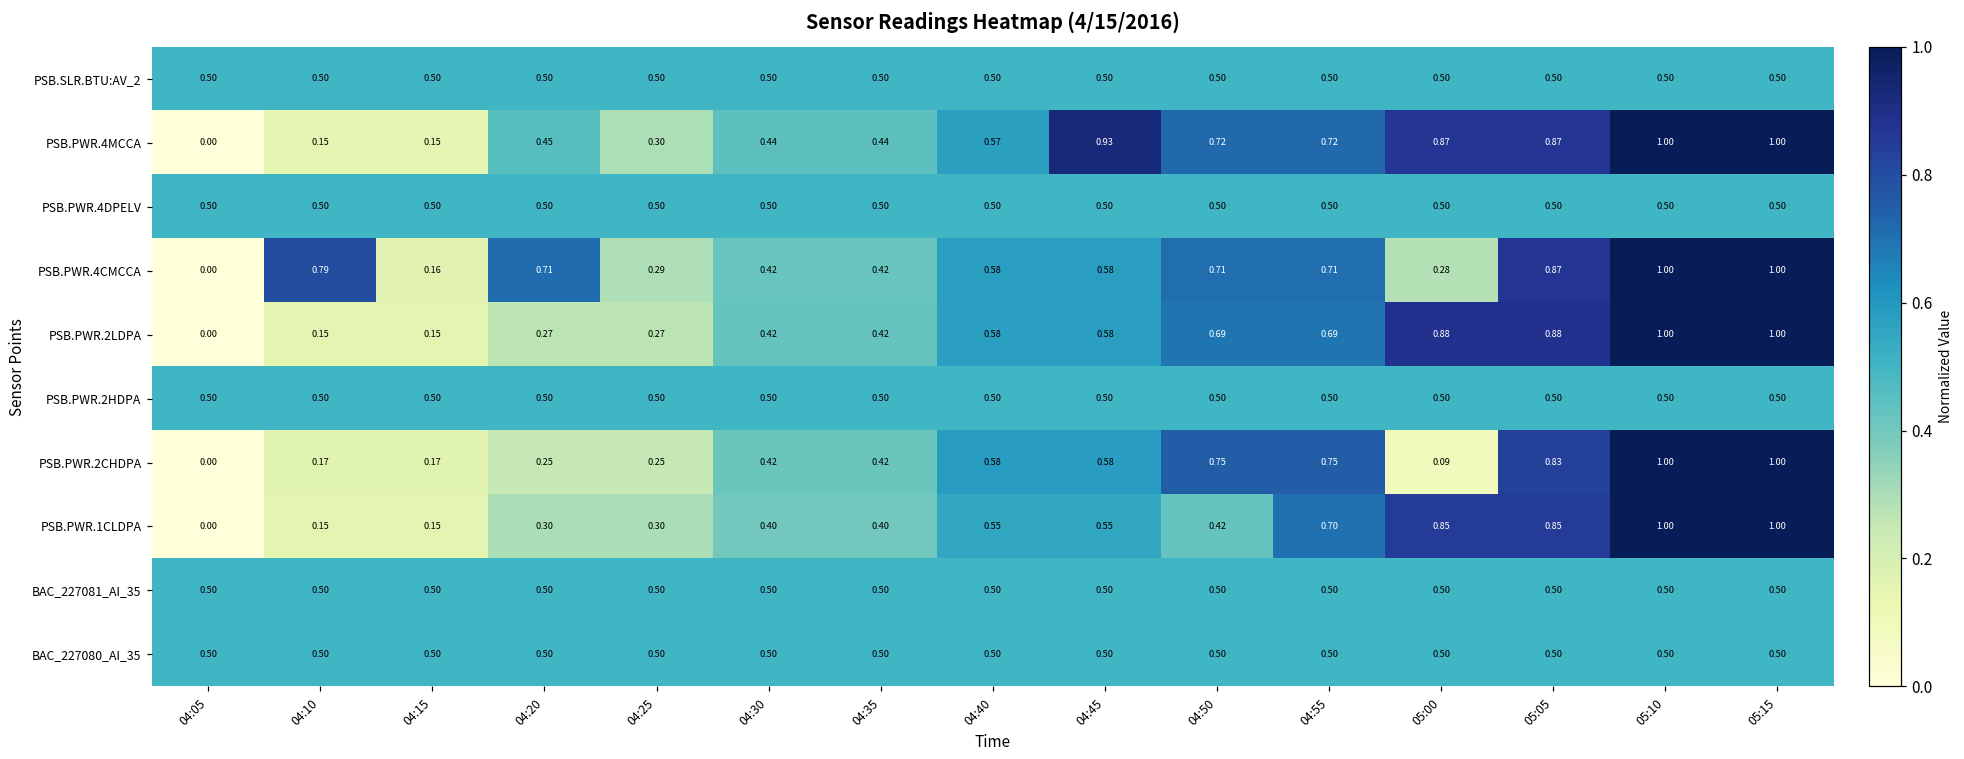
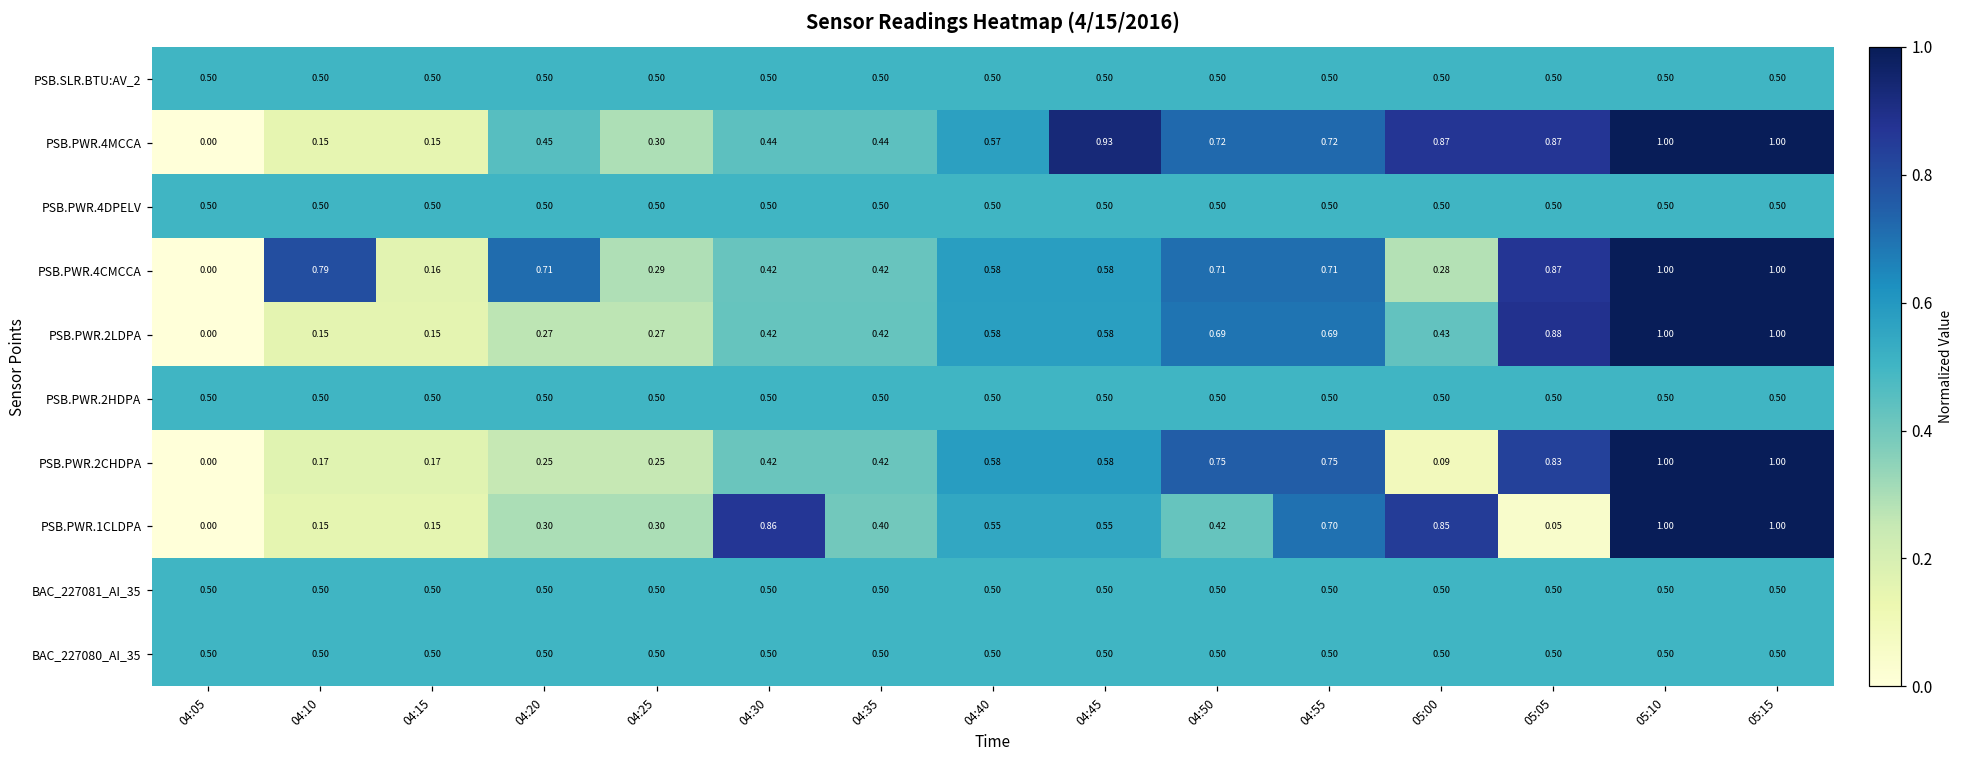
  {
    "PSB.SLR.BTU:AV_2": {
      "04:05": 0.50,
      "04:10": 0.50,
      "04:15": 0.50,
      "04:20": 0.50,
      "04:25": 0.50,
      "04:30": 0.50,
      "04:35": 0.50,
      "04:40": 0.50,
      "04:45": 0.50,
      "04:50": 0.50,
      "04:55": 0.50,
      "05:00": 0.50,
      "05:05": 0.50,
      "05:10": 0.50,
      "05:15": 0.50
    },
    "PSB.PWR.4MCCA": {
      "04:05": 0.00,
      "04:10": 0.15,
      "04:15": 0.15,
      "04:20": 0.45,
      "04:25": 0.30,
      "04:30": 0.44,
      "04:35": 0.44,
      "04:40": 0.57,
      "04:45": 0.93,
      "04:50": 0.72,
      "04:55": 0.72,
      "05:00": 0.87,
      "05:05": 0.87,
      "05:10": 1.00,
      "05:15": 1.00
    },
    "PSB.PWR.4DPELV": {
      "04:05": 0.50,
      "04:10": 0.50,
      "04:15": 0.50,
      "04:20": 0.50,
      "04:25": 0.50,
      "04:30": 0.50,
      "04:35": 0.50,
      "04:40": 0.50,
      "04:45": 0.50,
      "04:50": 0.50,
      "04:55": 0.50,
      "05:00": 0.50,
      "05:05": 0.50,
      "05:10": 0.50,
      "05:15": 0.50
    },
    "PSB.PWR.4CMCCA": {
      "04:05": 0.00,
      "04:10": 0.79,
      "04:15": 0.16,
      "04:20": 0.71,
      "04:25": 0.29,
      "04:30": 0.42,
      "04:35": 0.42,
      "04:40": 0.58,
      "04:45": 0.58,
      "04:50": 0.71,
      "04:55": 0.71,
      "05:00": 0.28,
      "05:05": 0.87,
      "05:10": 1.00,
      "05:15": 1.00
    },
    "PSB.PWR.2LDPA": {
      "04:05": 0.00,
      "04:10": 0.15,
      "04:15": 0.15,
      "04:20": 0.27,
      "04:25": 0.27,
      "04:30": 0.42,
      "04:35": 0.42,
      "04:40": 0.58,
      "04:45": 0.58,
      "04:50": 0.69,
      "04:55": 0.69,
-     "05:00": 0.88,
+     "05:00": 0.43,
      "05:05": 0.88,
      "05:10": 1.00,
      "05:15": 1.00
    },
    "PSB.PWR.2HDPA": {
      "04:05": 0.50,
      "04:10": 0.50,
      "04:15": 0.50,
      "04:20": 0.50,
      "04:25": 0.50,
      "04:30": 0.50,
      "04:35": 0.50,
      "04:40": 0.50,
      "04:45": 0.50,
      "04:50": 0.50,
      "04:55": 0.50,
      "05:00": 0.50,
      "05:05": 0.50,
      "05:10": 0.50,
      "05:15": 0.50
    },
    "PSB.PWR.2CHDPA": {
      "04:05": 0.00,
      "04:10": 0.17,
      "04:15": 0.17,
      "04:20": 0.25,
      "04:25": 0.25,
      "04:30": 0.42,
      "04:35": 0.42,
      "04:40": 0.58,
      "04:45": 0.58,
      "04:50": 0.75,
      "04:55": 0.75,
      "05:00": 0.09,
      "05:05": 0.83,
      "05:10": 1.00,
      "05:15": 1.00
    },
    "PSB.PWR.1CLDPA": {
      "04:05": 0.00,
      "04:10": 0.15,
      "04:15": 0.15,
      "04:20": 0.30,
      "04:25": 0.30,
-     "04:30": 0.40,
+     "04:30": 0.86,
      "04:35": 0.40,
      "04:40": 0.55,
      "04:45": 0.55,
      "04:50": 0.42,
      "04:55": 0.70,
      "05:00": 0.85,
-     "05:05": 0.85,
+     "05:05": 0.05,
      "05:10": 1.00,
      "05:15": 1.00
    },
    "BAC_227081_AI_35": {
      "04:05": 0.50,
      "04:10": 0.50,
      "04:15": 0.50,
      "04:20": 0.50,
      "04:25": 0.50,
      "04:30": 0.50,
      "04:35": 0.50,
      "04:40": 0.50,
      "04:45": 0.50,
      "04:50": 0.50,
      "04:55": 0.50,
      "05:00": 0.50,
      "05:05": 0.50,
      "05:10": 0.50,
      "05:15": 0.50
    },
    "BAC_227080_AI_35": {
      "04:05": 0.50,
      "04:10": 0.50,
      "04:15": 0.50,
      "04:20": 0.50,
      "04:25": 0.50,
      "04:30": 0.50,
      "04:35": 0.50,
      "04:40": 0.50,
      "04:45": 0.50,
      "04:50": 0.50,
      "04:55": 0.50,
      "05:00": 0.50,
      "05:05": 0.50,
      "05:10": 0.50,
      "05:15": 0.50
    }
  }
